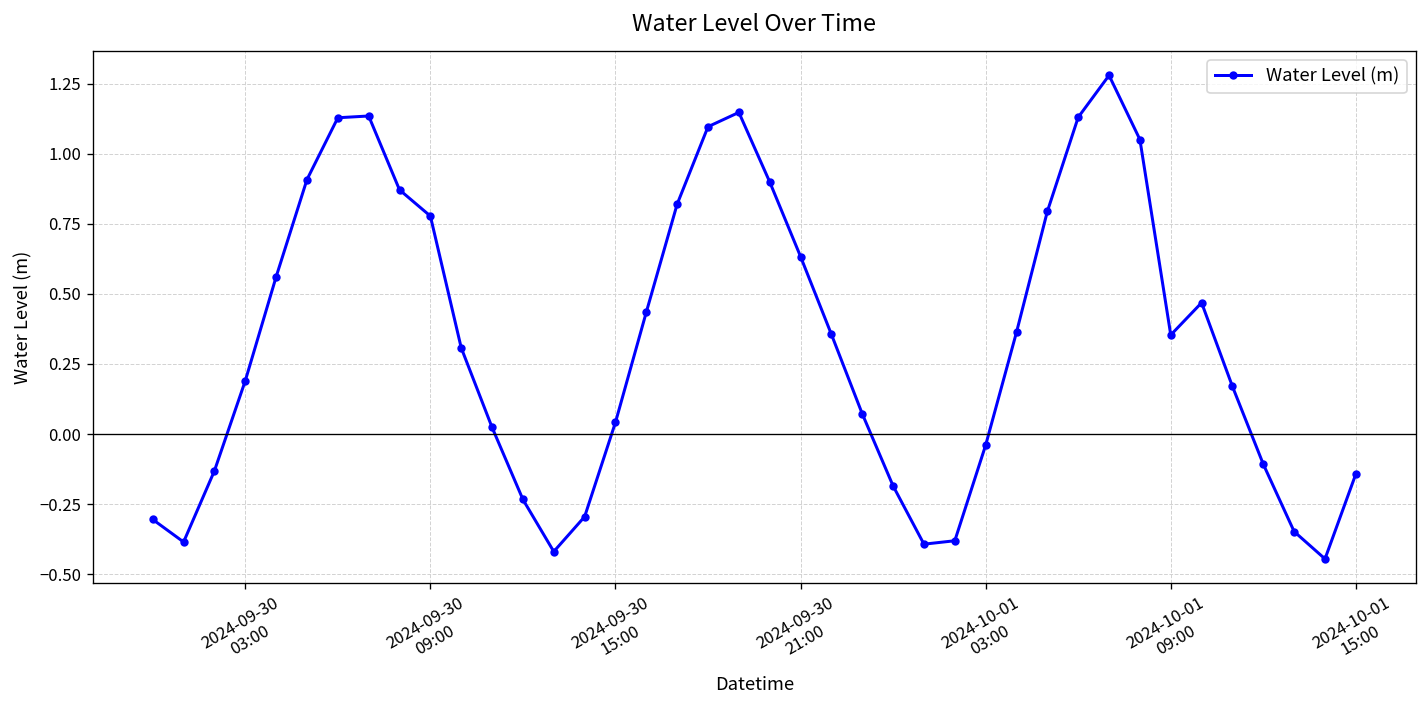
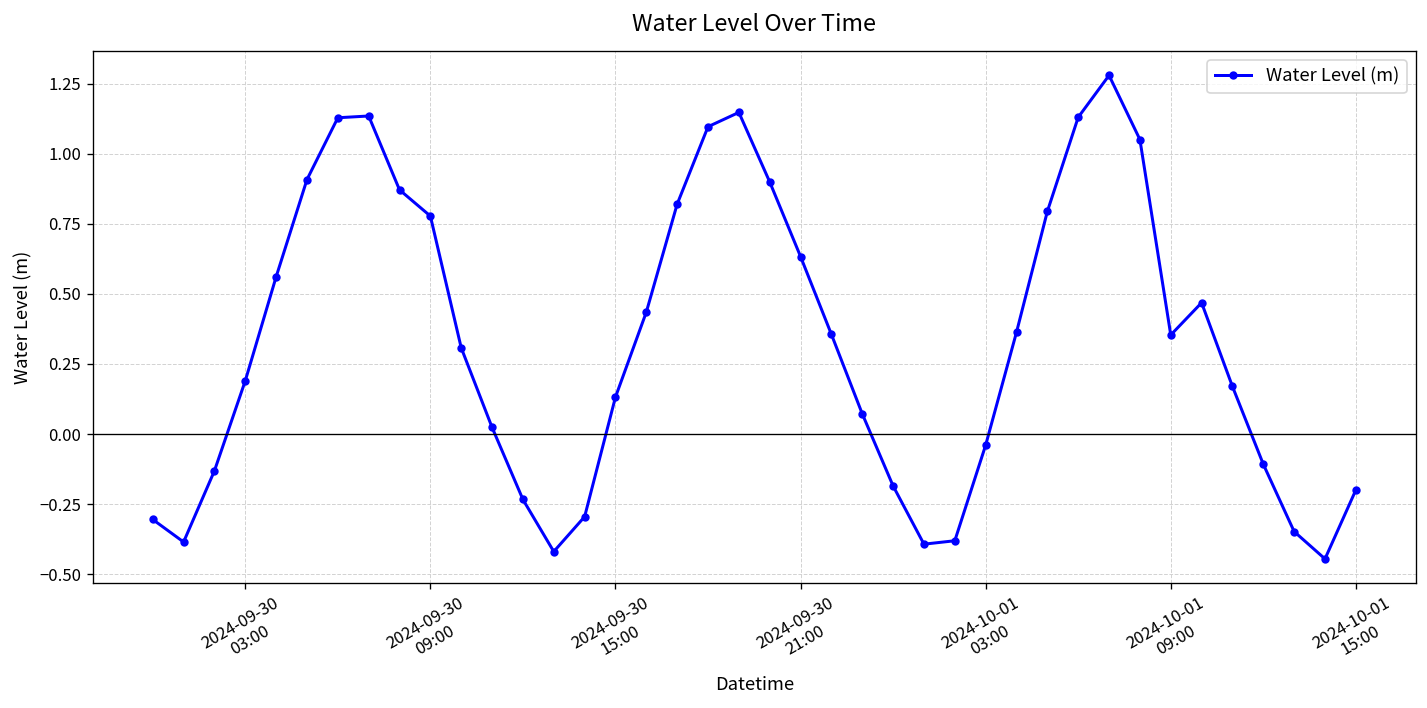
  {
    "2024-09-30 03:00": 0.19,
    "2024-09-30 09:00": 0.78,
-   "2024-09-30 15:00": 0.04,
+   "2024-09-30 15:00": 0.13,
    "2024-09-30 21:00": 0.63,
    "2024-10-01 03:00": -0.04,
    "2024-10-01 09:00": 0.35,
-   "2024-10-01 15:00": -0.14
+   "2024-10-01 15:00": -0.20
  }
